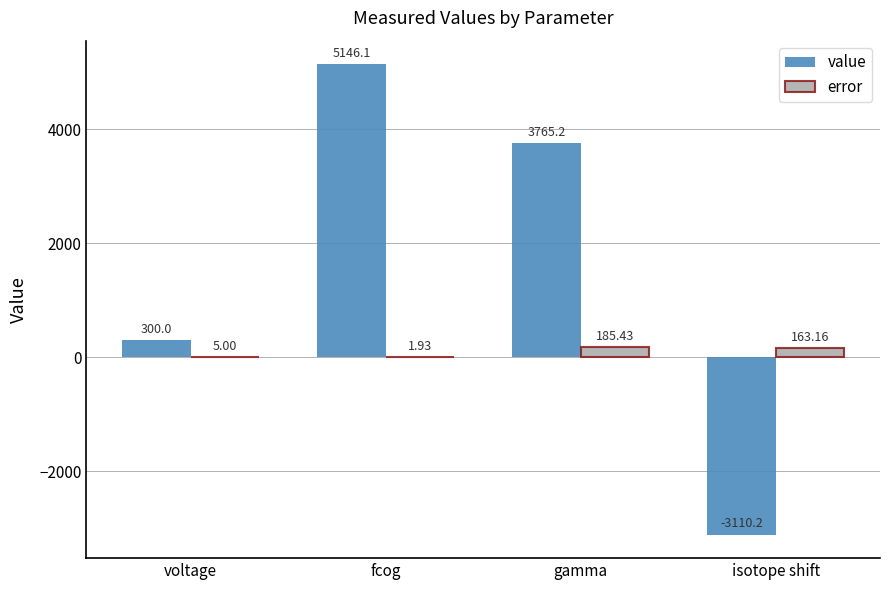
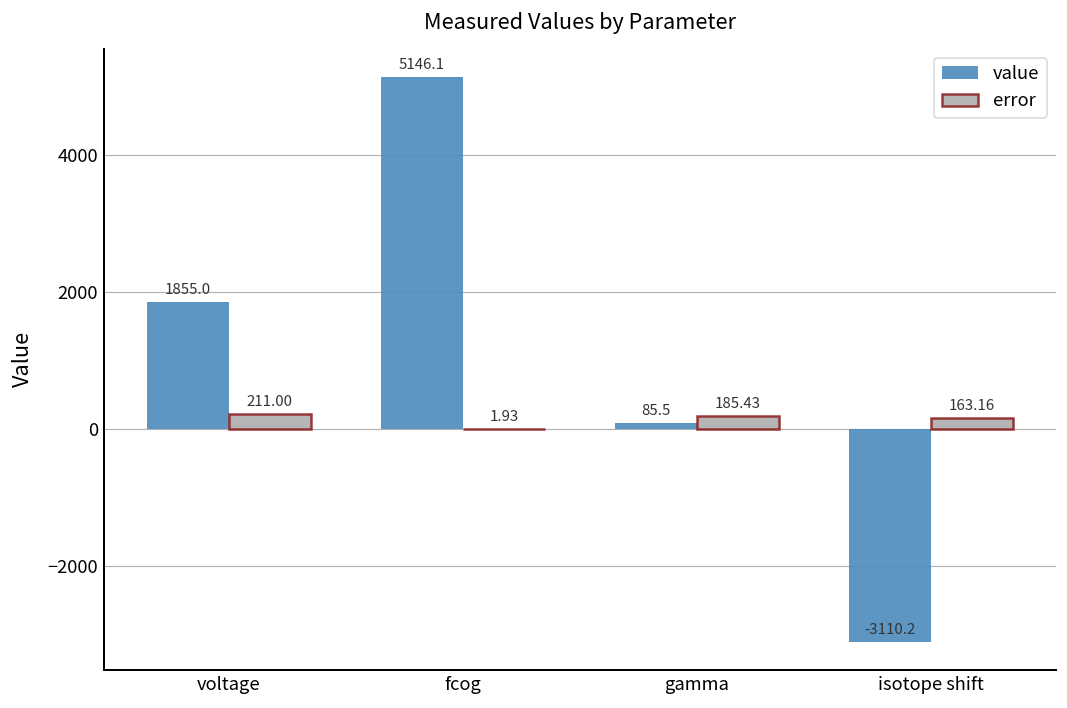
  {
    "value": {
-     "voltage": 300.0,
+     "voltage": 1855.0,
      "fcog": 5146.1,
-     "gamma": 3765.2,
+     "gamma": 85.5,
      "isotope shift": -3110.2
    },
    "error": {
-     "voltage": 5.00,
+     "voltage": 211.00,
      "fcog": 1.93,
      "gamma": 185.43,
      "isotope shift": 163.16
    }
  }
